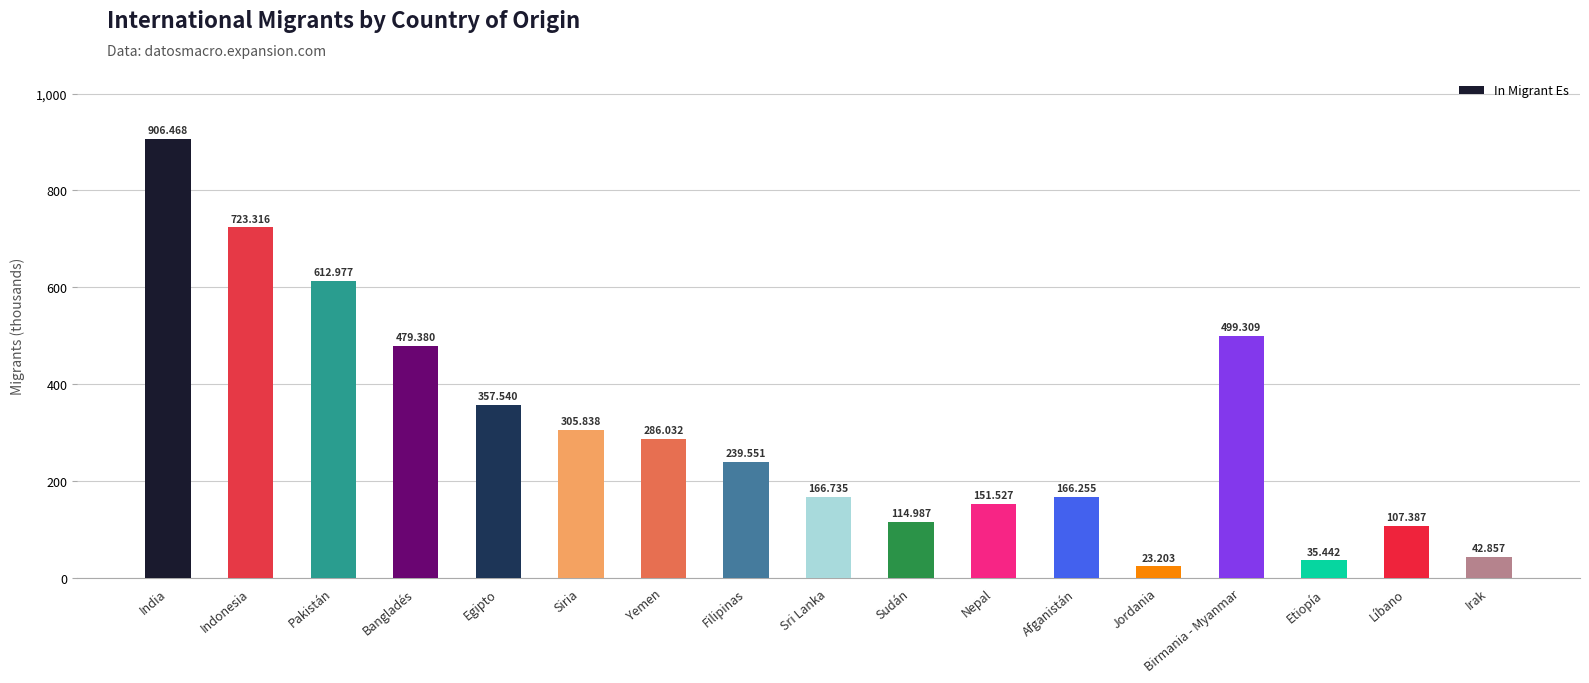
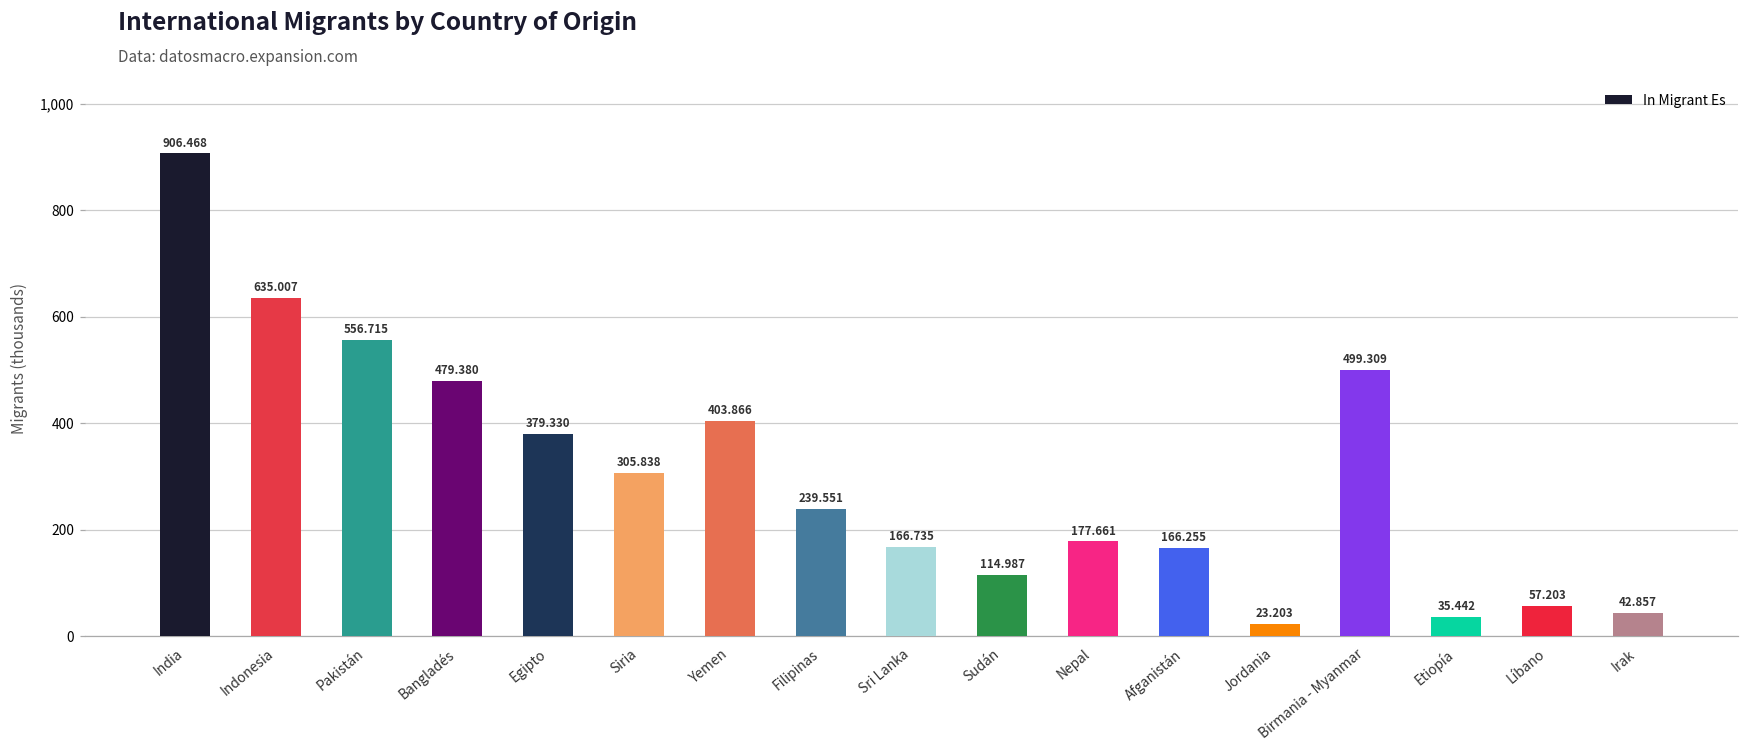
  {
    "India": 906.468,
-   "Indonesia": 723.316,
-   "Pakistán": 612.977,
+   "Indonesia": 635.007,
+   "Pakistán": 556.715,
    "Bangladés": 479.380,
-   "Egipto": 357.540,
+   "Egipto": 379.330,
    "Siria": 305.838,
-   "Yemen": 286.032,
+   "Yemen": 403.866,
    "Filipinas": 239.551,
    "Sri Lanka": 166.735,
    "Sudán": 114.987,
-   "Nepal": 151.527,
+   "Nepal": 177.661,
    "Afganistán": 166.255,
    "Jordania": 23.203,
    "Birmania - Myanmar": 499.309,
    "Etiopía": 35.442,
-   "Líbano": 107.387,
+   "Líbano": 57.203,
    "Irak": 42.857
  }
